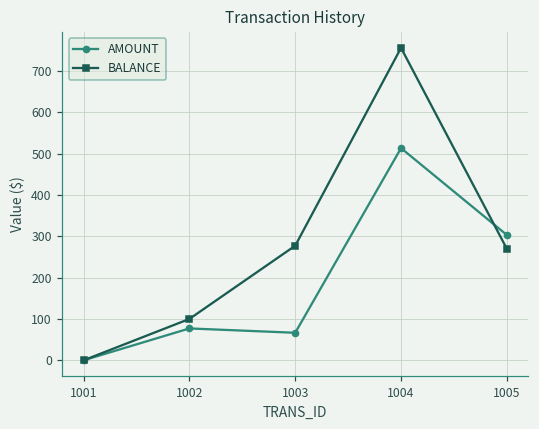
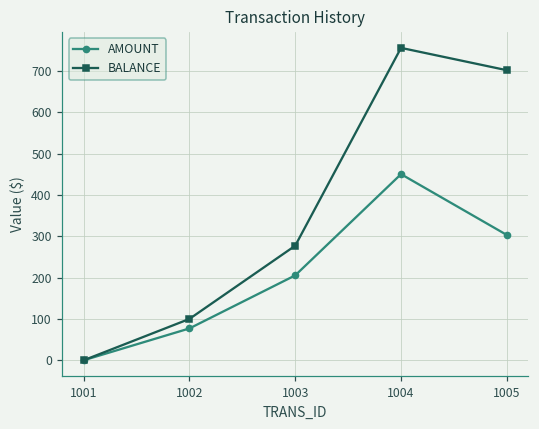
  {
    "AMOUNT": {
      "1002": 80,
-     "1003": 70,
-     "1004": 510,
+     "1003": 210,
+     "1004": 450,
      "1005": 300
    },
    "BALANCE": {
      "1002": 100,
      "1003": 280,
      "1004": 760,
-     "1005": 270
+     "1005": 700
    }
  }
